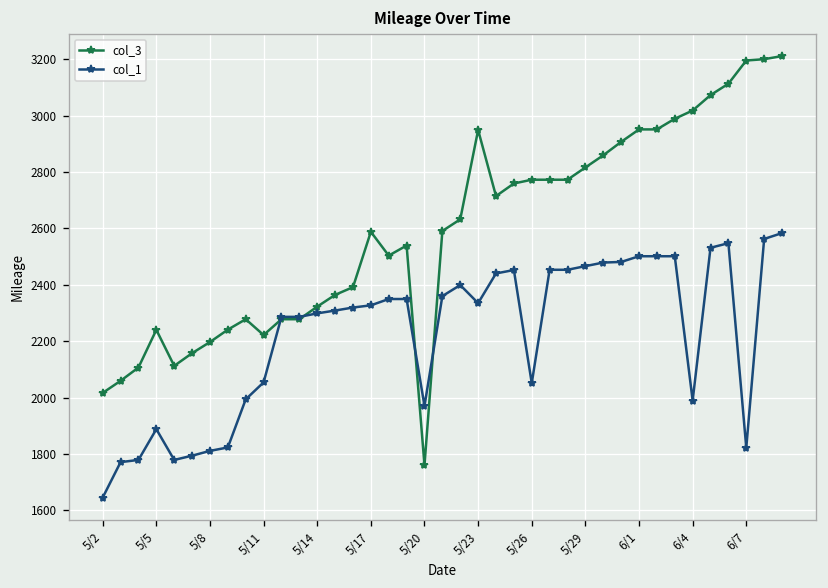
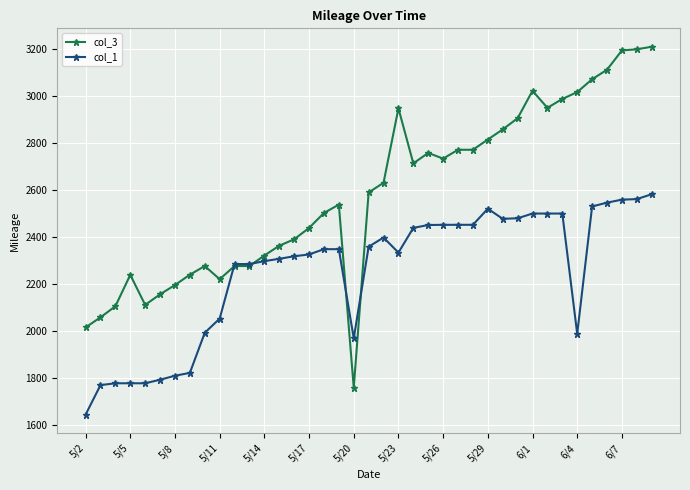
  {
    "col_3": {
      "5/2": 2020,
      "5/5": 2240,
      "5/8": 2200,
      "5/11": 2220,
      "5/14": 2320,
-     "5/17": 2590,
+     "5/17": 2440,
      "5/20": 1760,
      "5/23": 2950,
-     "5/26": 2770,
+     "5/26": 2740,
      "5/29": 2820,
-     "6/1": 2950,
+     "6/1": 3020,
      "6/4": 3020,
      "6/7": 3200
    },
    "col_1": {
      "5/2": 1650,
-     "5/5": 1890,
+     "5/5": 1780,
      "5/8": 1810,
      "5/11": 2050,
      "5/14": 2300,
      "5/17": 2330,
      "5/20": 1970,
      "5/23": 2340,
-     "5/26": 2050,
-     "5/29": 2470,
+     "5/26": 2450,
+     "5/29": 2520,
      "6/1": 2500,
      "6/4": 1990,
-     "6/7": 1820
+     "6/7": 2560
    }
  }
